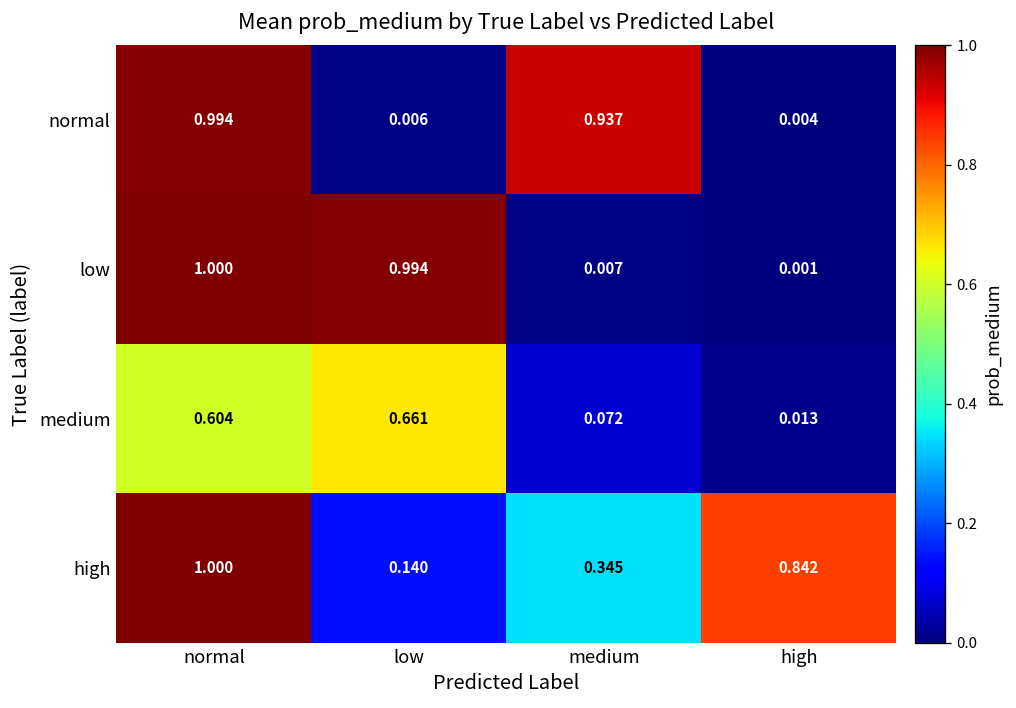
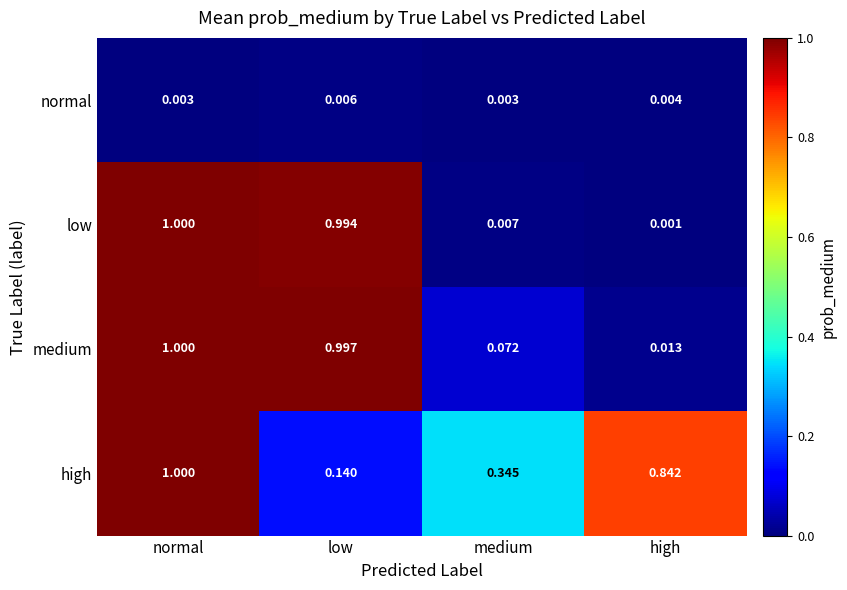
  {
    "normal": {
-     "normal": 0.994,
+     "normal": 0.003,
      "low": 0.006,
-     "medium": 0.937,
+     "medium": 0.003,
      "high": 0.004
    },
    "low": {
      "normal": 1.000,
      "low": 0.994,
      "medium": 0.007,
      "high": 0.001
    },
    "medium": {
-     "normal": 0.604,
-     "low": 0.661,
+     "normal": 1.000,
+     "low": 0.997,
      "medium": 0.072,
      "high": 0.013
    },
    "high": {
      "normal": 1.000,
      "low": 0.140,
      "medium": 0.345,
      "high": 0.842
    }
  }
